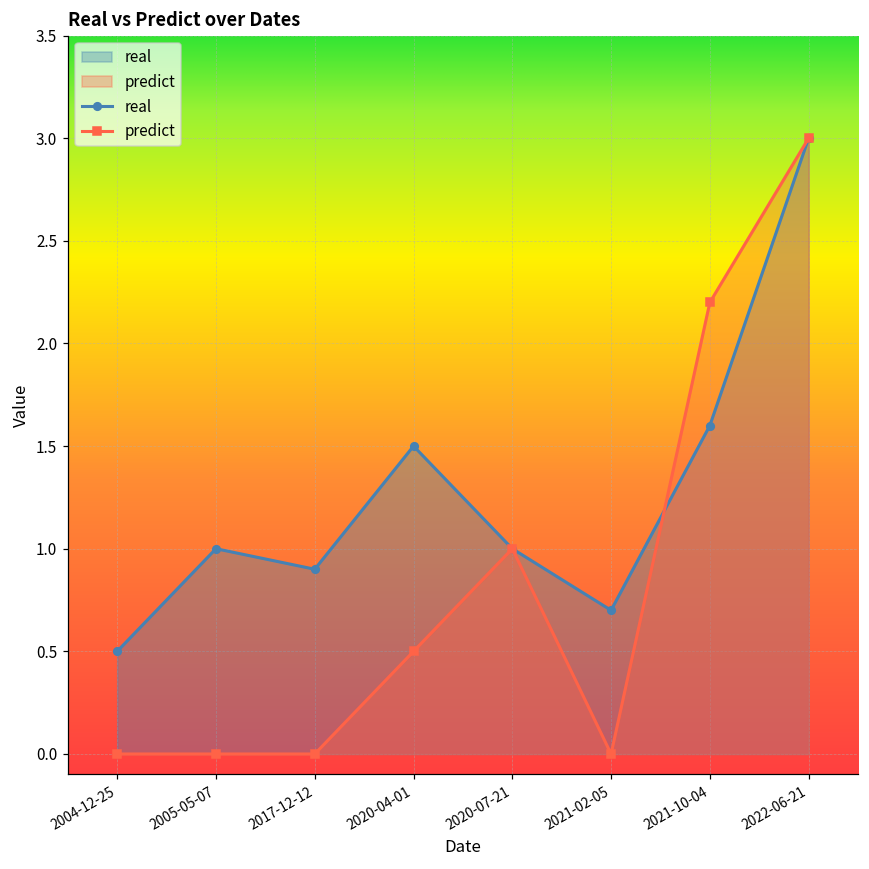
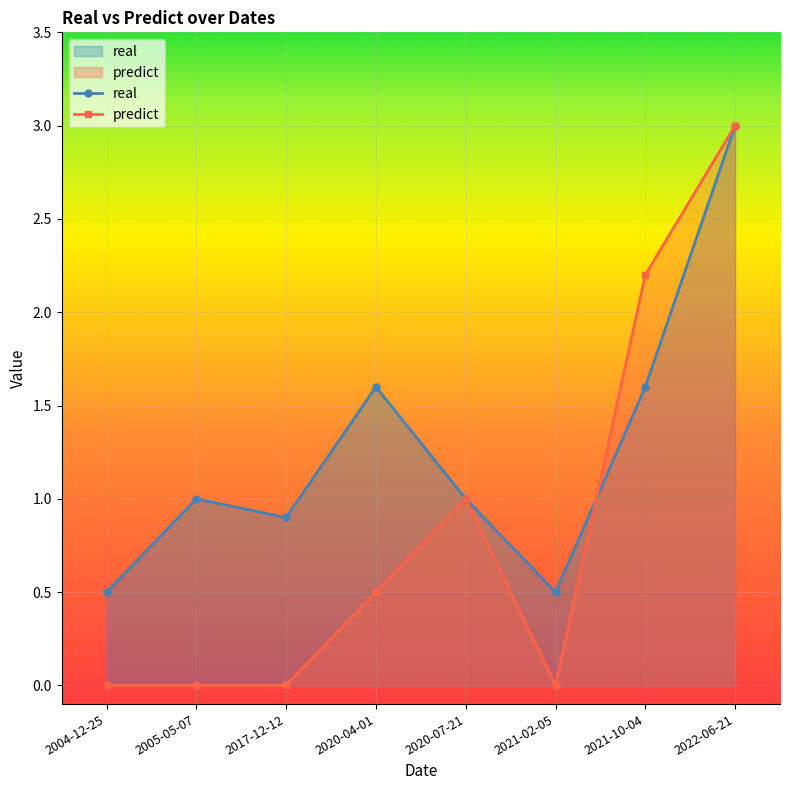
  {
    "real": {
      "2004-12-25": 0.5,
      "2005-05-07": 1.0,
      "2017-12-12": 0.9,
-     "2020-04-01": 1.5,
-     "2021-02-05": 0.7,
+     "2020-04-01": 1.6,
+     "2021-02-05": 0.5,
      "2021-10-04": 1.6
    },
    "predict": {
      "2004-12-25": 0.0,
      "2005-05-07": 0.0,
      "2017-12-12": 0.0,
      "2020-04-01": 0.5,
      "2021-02-05": 0.0,
      "2021-10-04": 2.2
    }
  }
